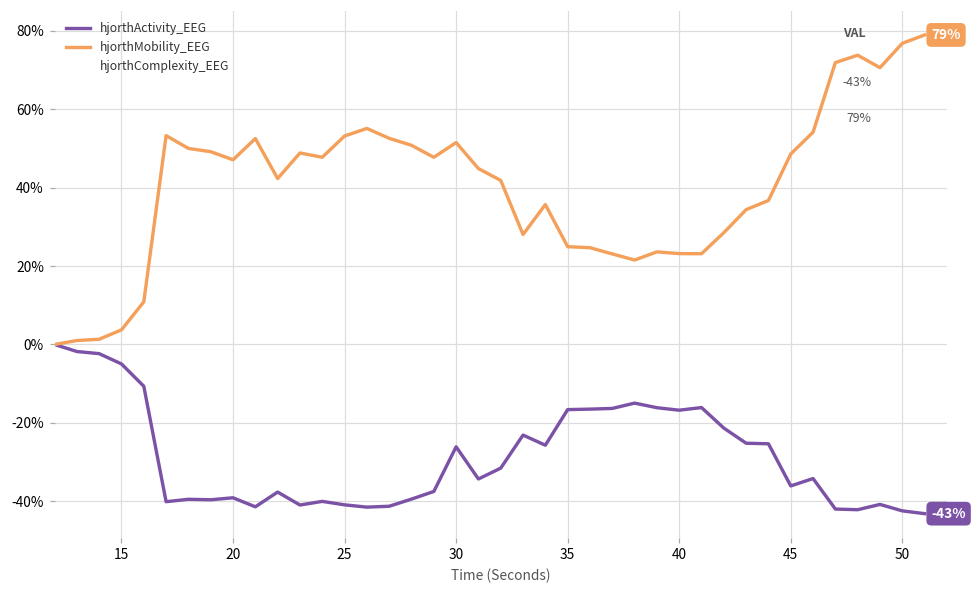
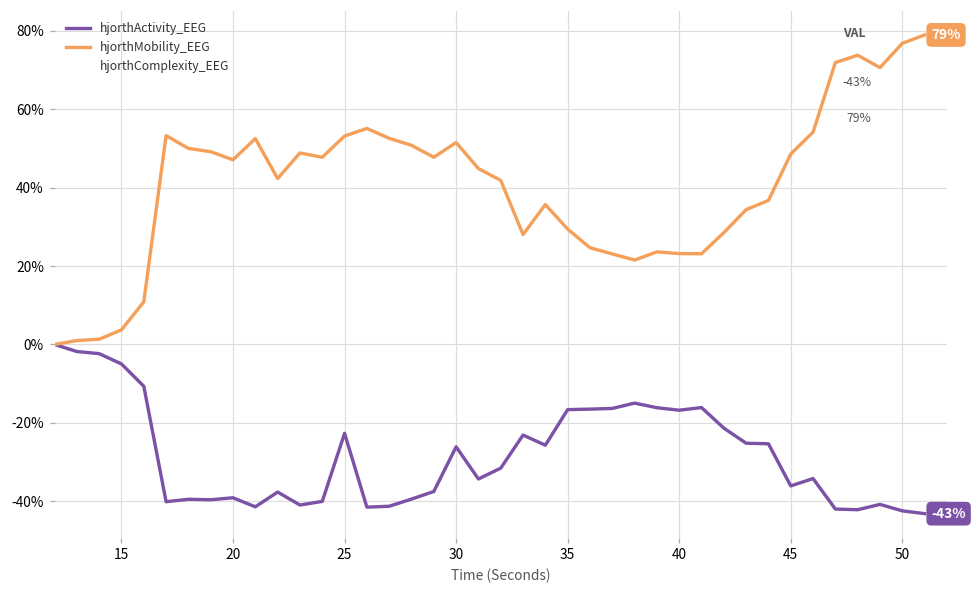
  {
    "hjorthActivity_EEG": {
      "15": "-5%",
      "20": "-39%",
-     "25": "-41%",
+     "25": "-23%",
      "30": "-26%",
      "35": "-17%",
      "40": "-17%",
      "45": "-36%",
      "50": "-42%"
    },
    "hjorthMobility_EEG": {
      "15": "4%",
      "20": "47%",
      "25": "53%",
      "30": "51%",
-     "35": "25%",
+     "35": "29%",
      "40": "23%",
      "45": "49%",
      "50": "77%"
    },
    "hjorthComplexity_EEG": {
      "15": "-3%",
      "20": "-30%",
      "25": "-34%",
      "30": "-32%",
      "35": "-18%",
      "40": "-18%",
      "45": "-31%",
      "50": "-26%"
    }
  }
